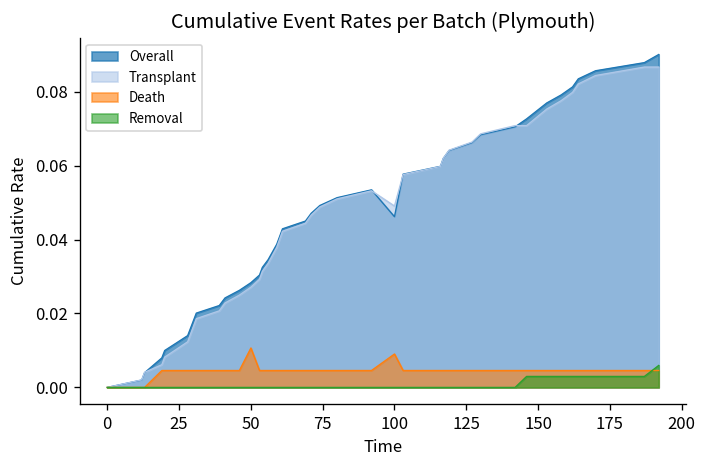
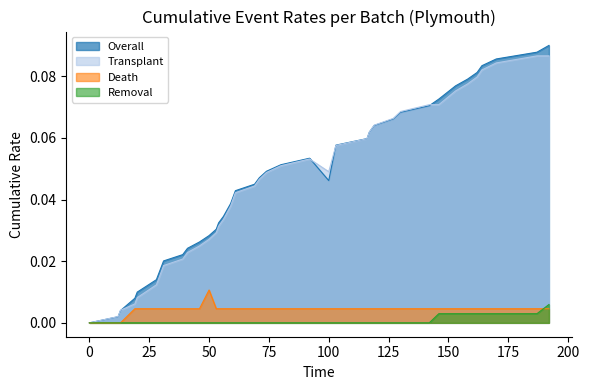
  {
    "Overall": {
      "50": 0.028,
      "100": 0.046
    },
    "Transplant": {
      "50": 0.027,
      "100": 0.049
    },
    "Death": {
      "50": 0.011,
-     "100": 0.009
+     "100": 0.005
    },
    "Removal": {
      "50": 0.000,
      "100": 0.000
    }
  }
